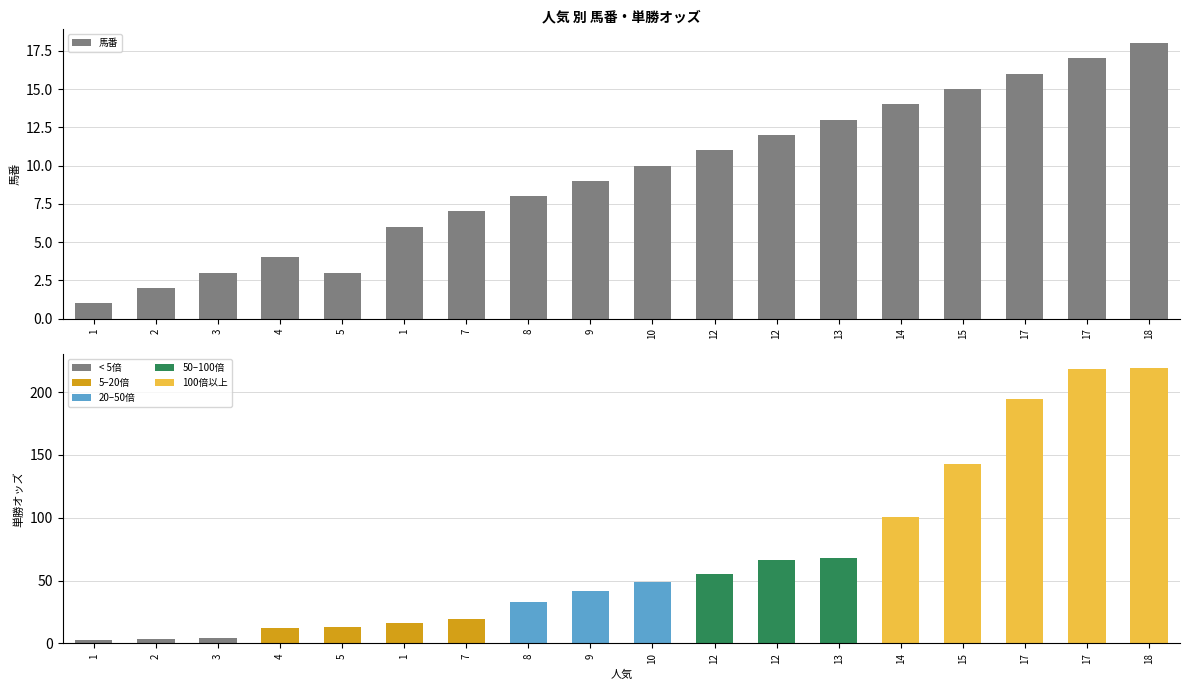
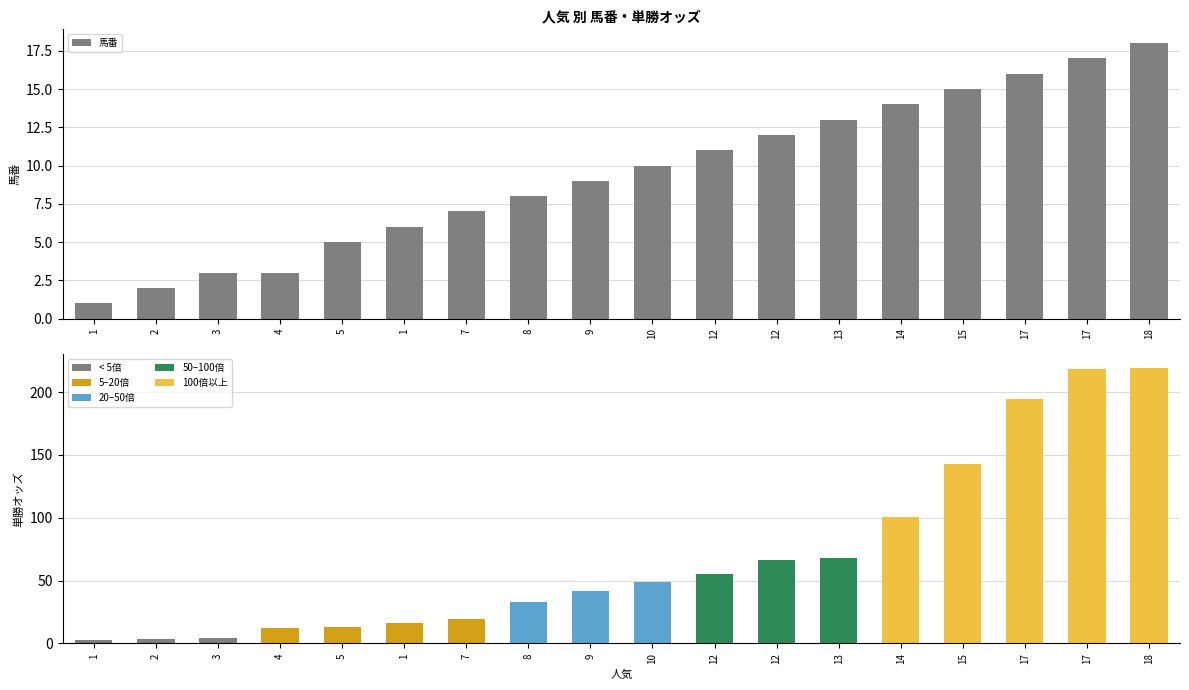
  {
    "人気 別 馬番・単勝オッズ": {
      "2": 2,
      "3": 3,
-     "4": 4,
-     "5": 3,
+     "4": 3,
+     "5": 5,
      "7": 7,
      "8": 8,
      "9": 9,
      "10": 10,
      "13": 13,
      "14": 14,
      "15": 15,
      "18": 18
    }
  }
